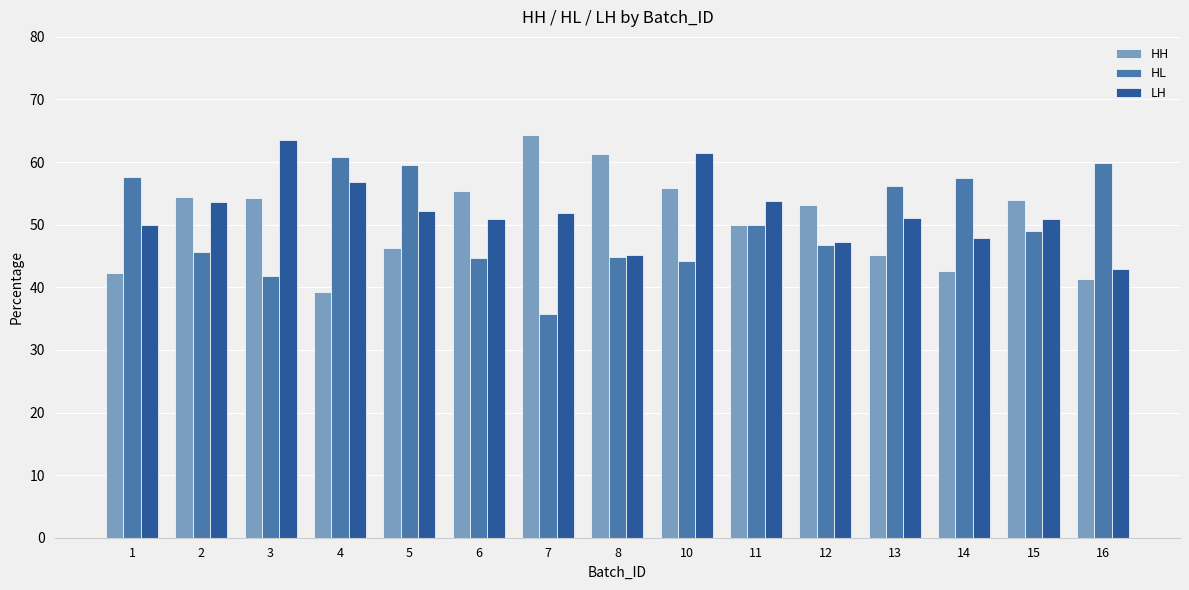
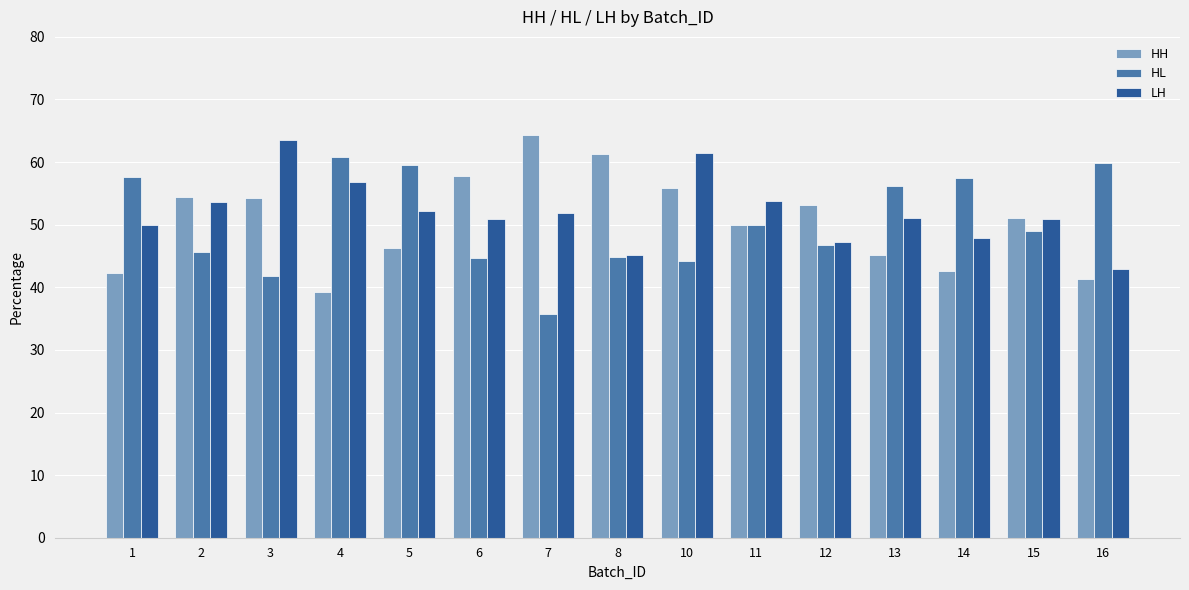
  {
    "HH": {
      "1": 42,
      "2": 54,
      "3": 54,
      "4": 39,
      "5": 46,
-     "6": 55,
+     "6": 58,
      "7": 64,
      "8": 61,
      "10": 56,
      "11": 50,
      "12": 53,
      "13": 45,
      "14": 43,
-     "15": 54,
+     "15": 51,
      "16": 41
    }
  }
